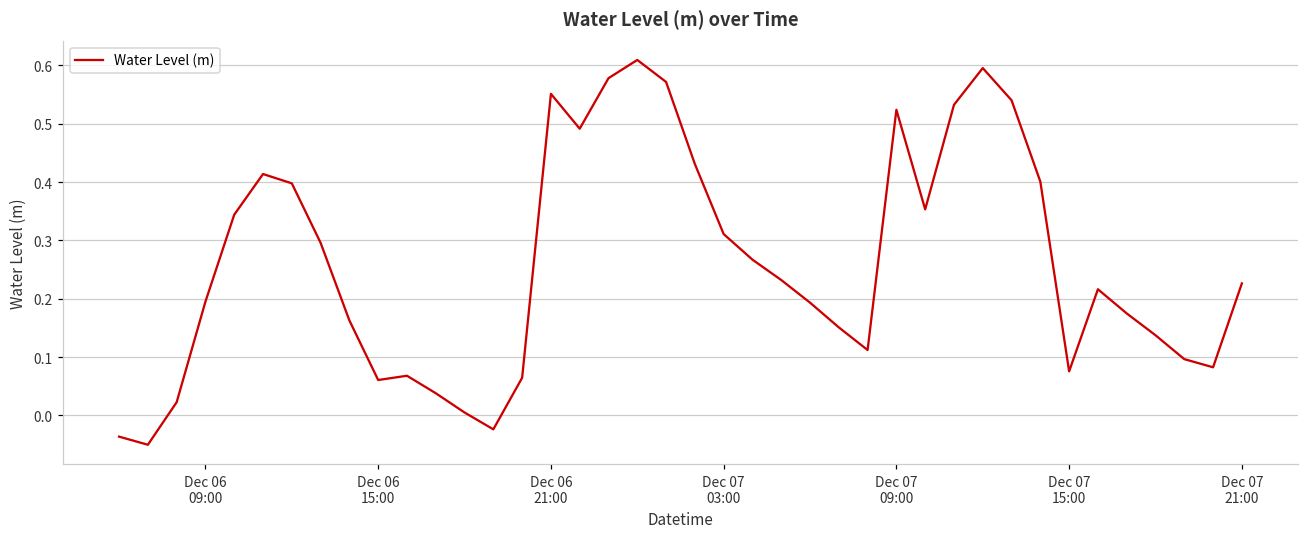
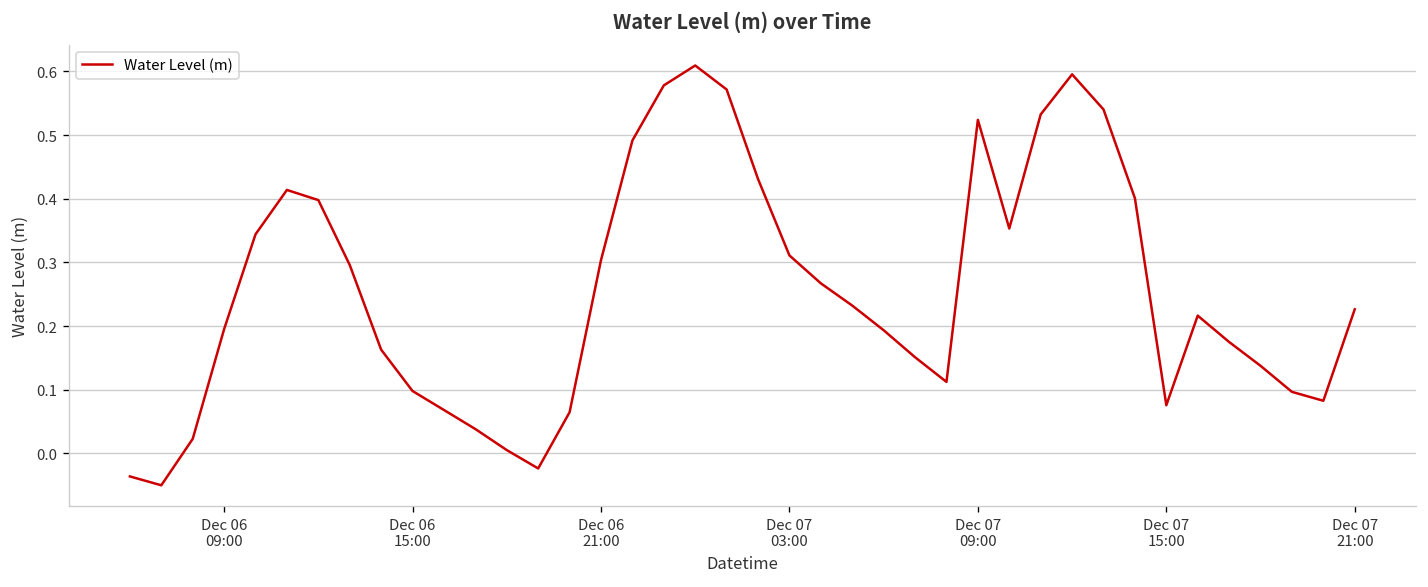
  {
    "Dec 06 09:00": 0.20,
-   "Dec 06 15:00": 0.06,
-   "Dec 06 21:00": 0.55,
+   "Dec 06 15:00": 0.10,
+   "Dec 06 21:00": 0.30,
    "Dec 07 03:00": 0.31,
    "Dec 07 09:00": 0.52,
    "Dec 07 15:00": 0.08,
    "Dec 07 21:00": 0.23
  }
